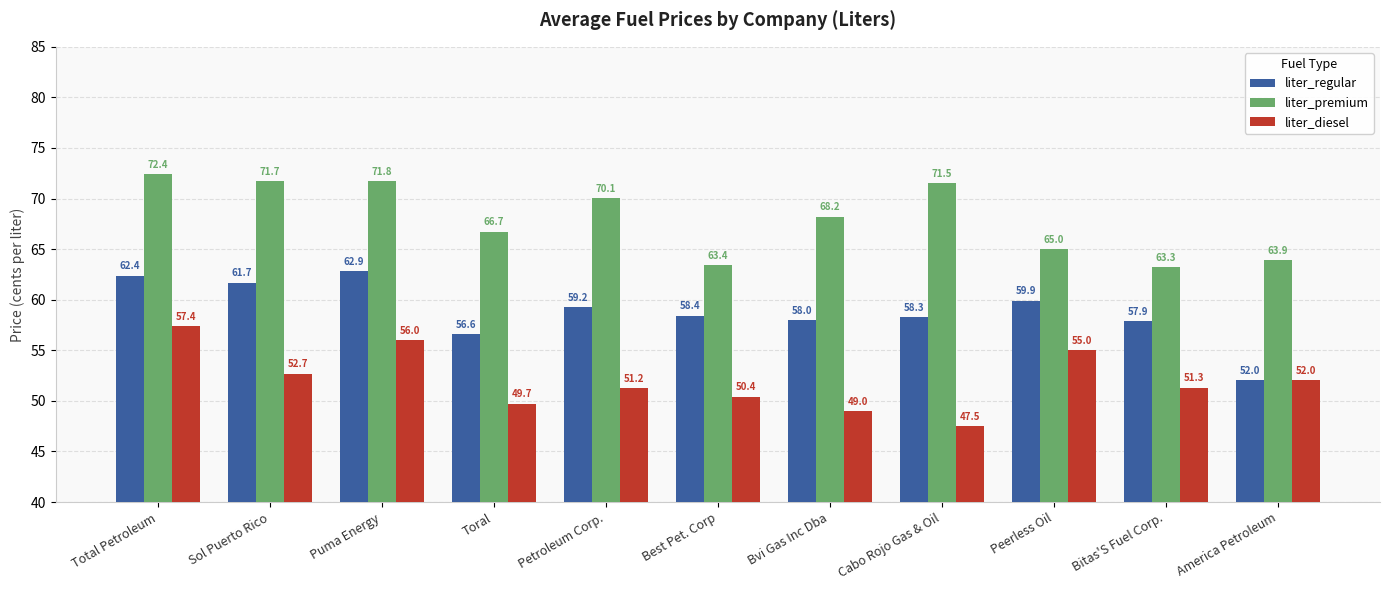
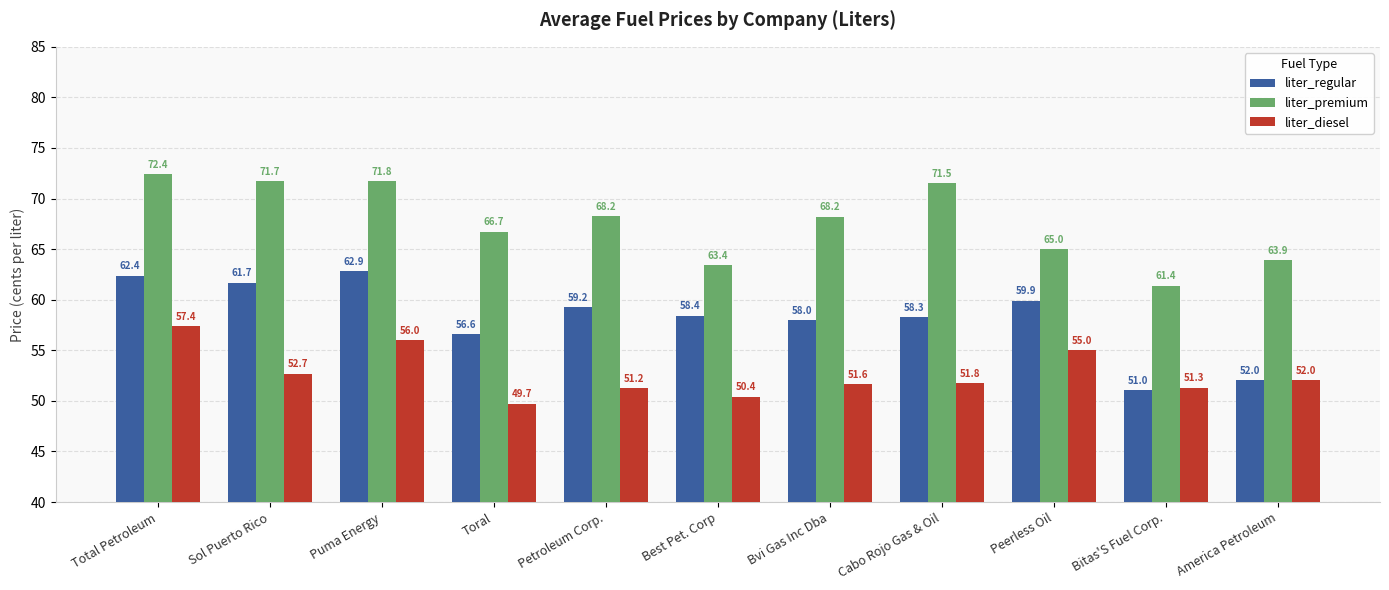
  {
    "liter_regular": {
      "Total Petroleum": 62.4,
      "Sol Puerto Rico": 61.7,
      "Puma Energy": 62.9,
      "Toral": 56.6,
      "Petroleum Corp.": 59.2,
      "Best Pet. Corp": 58.4,
      "Bvi Gas Inc Dba": 58.0,
      "Cabo Rojo Gas & Oil": 58.3,
      "Peerless Oil": 59.9,
-     "Bitas'S Fuel Corp.": 57.9,
+     "Bitas'S Fuel Corp.": 51.0,
      "America Petroleum": 52.0
    },
    "liter_premium": {
      "Total Petroleum": 72.4,
      "Sol Puerto Rico": 71.7,
      "Puma Energy": 71.8,
      "Toral": 66.7,
-     "Petroleum Corp.": 70.1,
+     "Petroleum Corp.": 68.2,
      "Best Pet. Corp": 63.4,
      "Bvi Gas Inc Dba": 68.2,
      "Cabo Rojo Gas & Oil": 71.5,
      "Peerless Oil": 65.0,
-     "Bitas'S Fuel Corp.": 63.3,
+     "Bitas'S Fuel Corp.": 61.4,
      "America Petroleum": 63.9
    },
    "liter_diesel": {
      "Total Petroleum": 57.4,
      "Sol Puerto Rico": 52.7,
      "Puma Energy": 56.0,
      "Toral": 49.7,
      "Petroleum Corp.": 51.2,
      "Best Pet. Corp": 50.4,
-     "Bvi Gas Inc Dba": 49.0,
-     "Cabo Rojo Gas & Oil": 47.5,
+     "Bvi Gas Inc Dba": 51.6,
+     "Cabo Rojo Gas & Oil": 51.8,
      "Peerless Oil": 55.0,
      "Bitas'S Fuel Corp.": 51.3,
      "America Petroleum": 52.0
    }
  }
